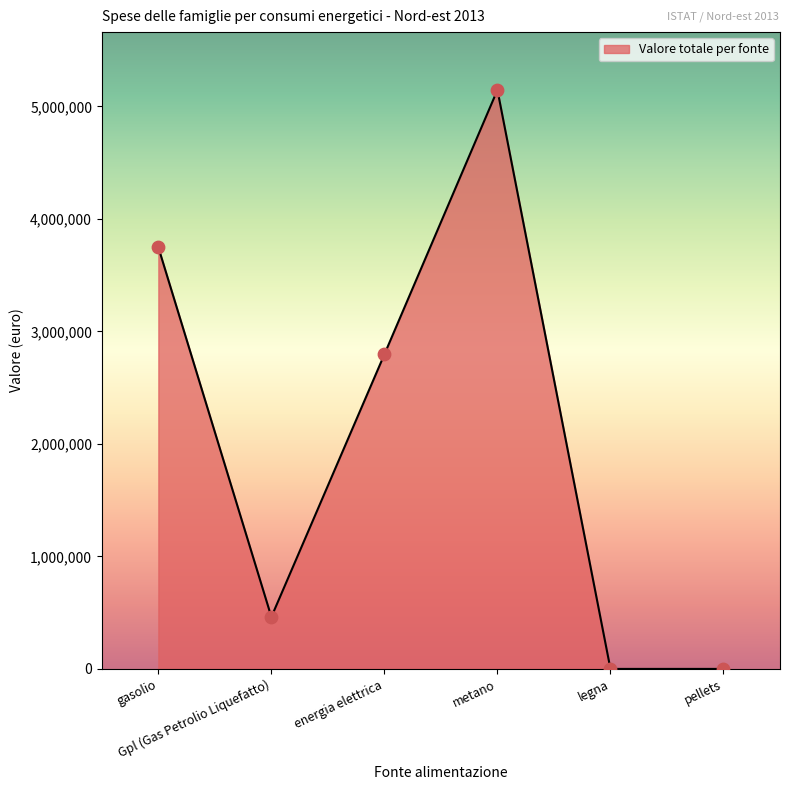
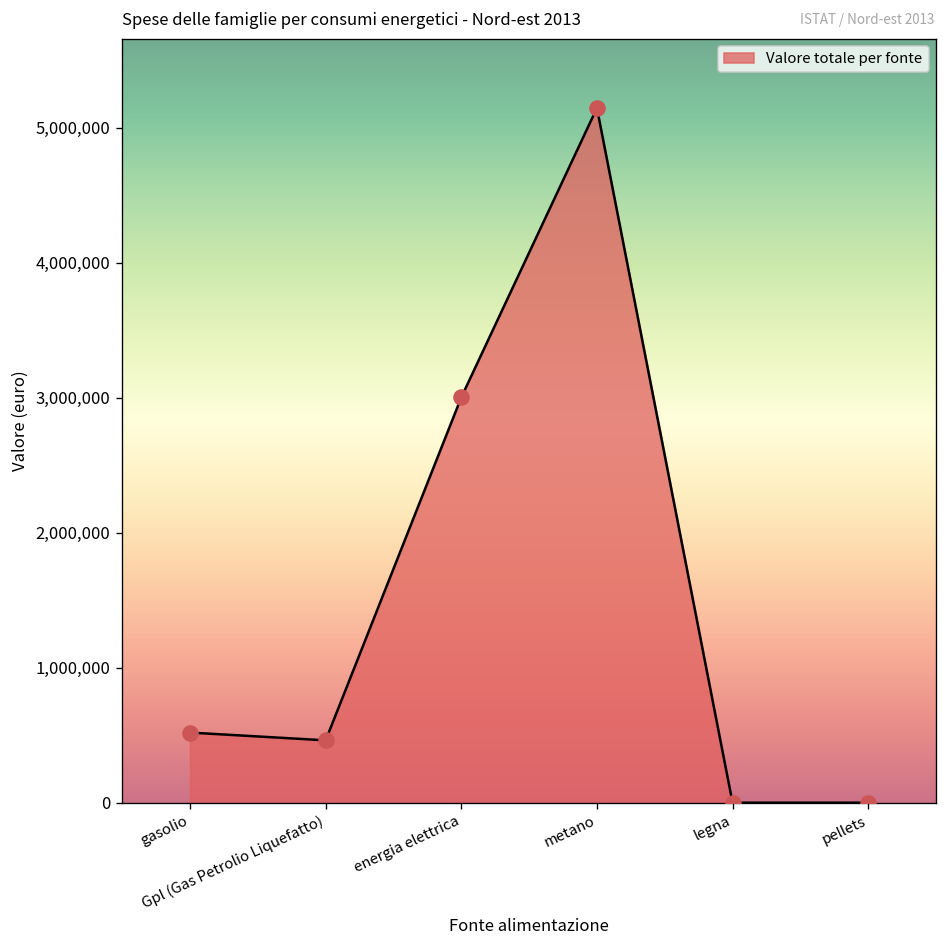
  {
-   "gasolio": "3,750,000",
+   "gasolio": "520,000",
    "Gpl (Gas Petrolio Liquefatto)": "460,000",
-   "energia elettrica": "2,800,000",
+   "energia elettrica": "3,000,000",
    "metano": "5,150,000",
    "legna": "0",
    "pellets": "0"
  }
